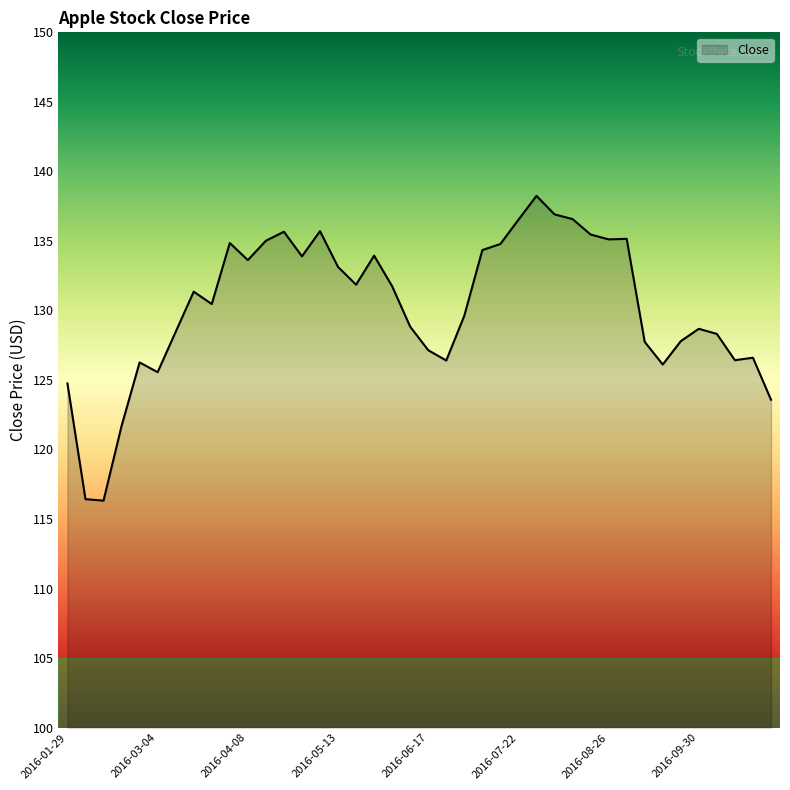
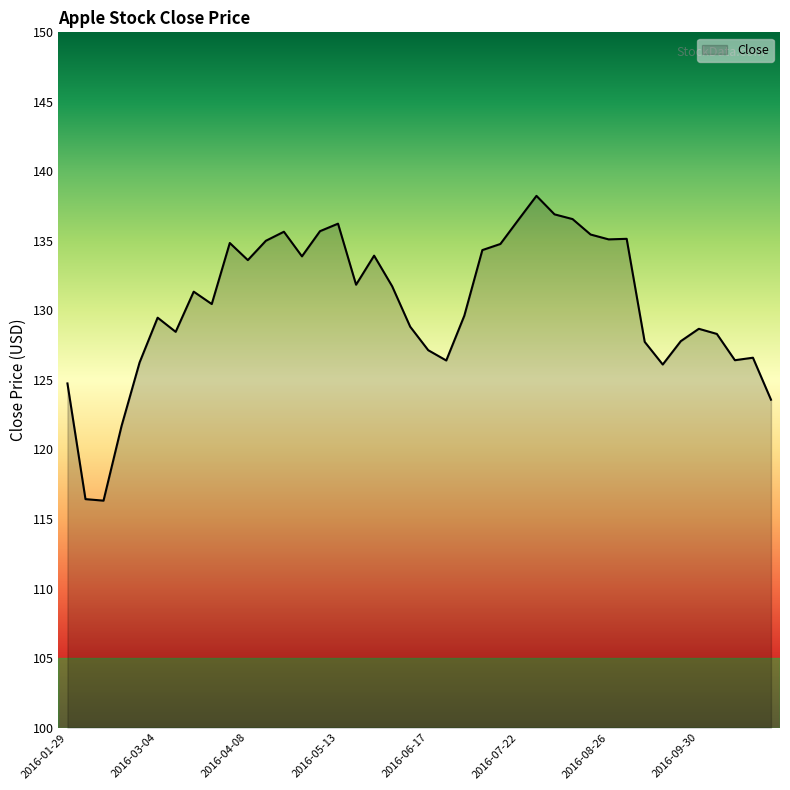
  {
    "2016-01-29": 124.8,
-   "2016-03-04": 125.6,
+   "2016-03-04": 129.5,
    "2016-04-08": 133.6,
-   "2016-05-13": 133.1,
+   "2016-05-13": 136.2,
    "2016-06-17": 127.1,
    "2016-07-22": 136.5,
    "2016-08-26": 135.1,
    "2016-09-30": 128.7
  }
